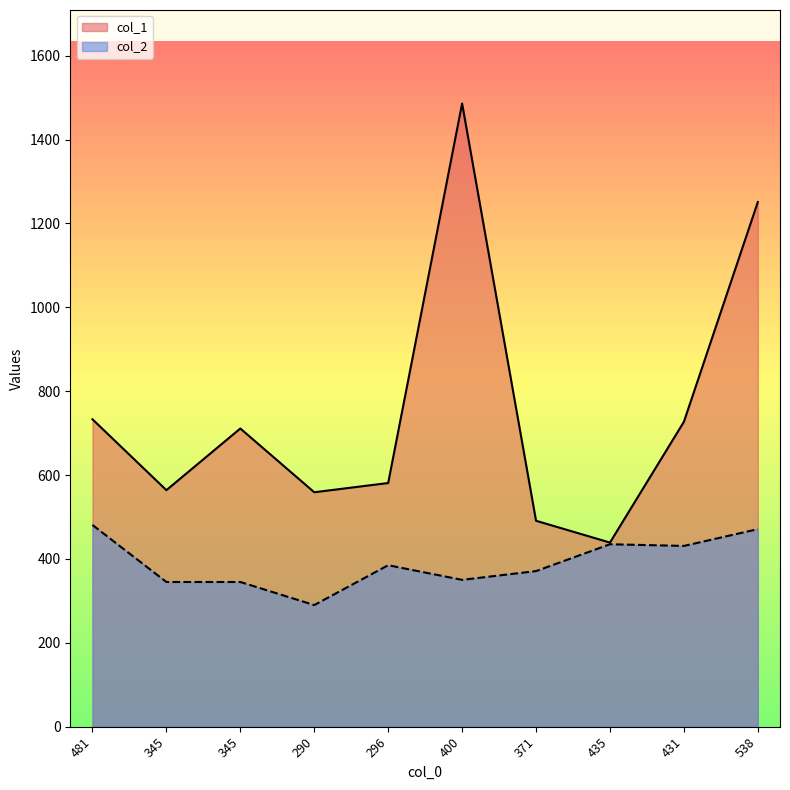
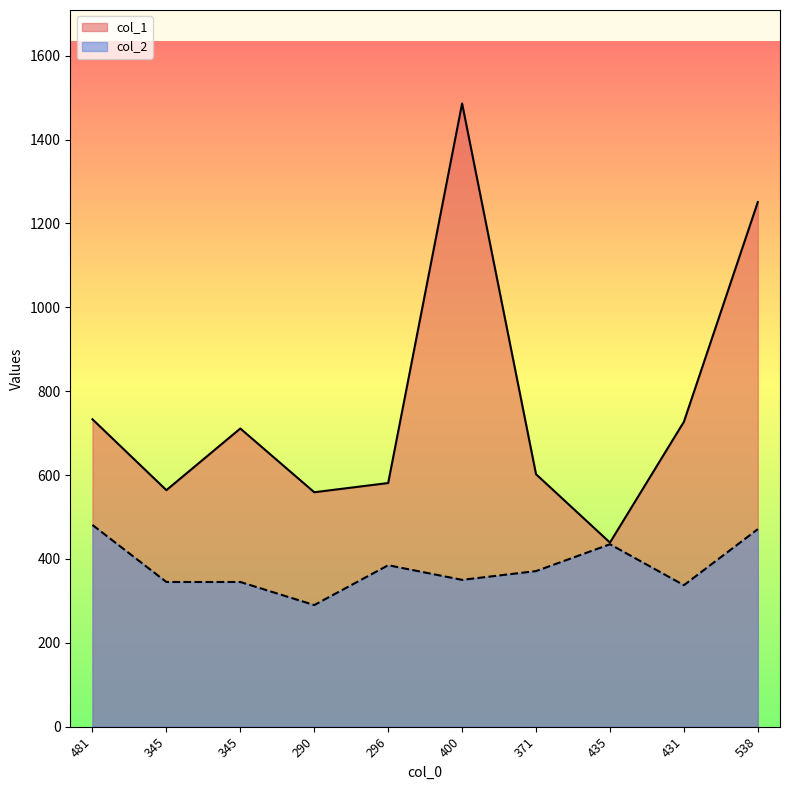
  {
    "col_1": {
      "481": 730,
      "290": 560,
      "296": 580,
      "400": 1490,
-     "371": 490,
+     "371": 600,
      "431": 730,
      "538": 1250
    },
    "col_2": {
      "481": 480,
      "290": 290,
      "296": 390,
      "400": 350,
      "371": 370,
-     "431": 430,
+     "431": 340,
      "538": 470
    }
  }
